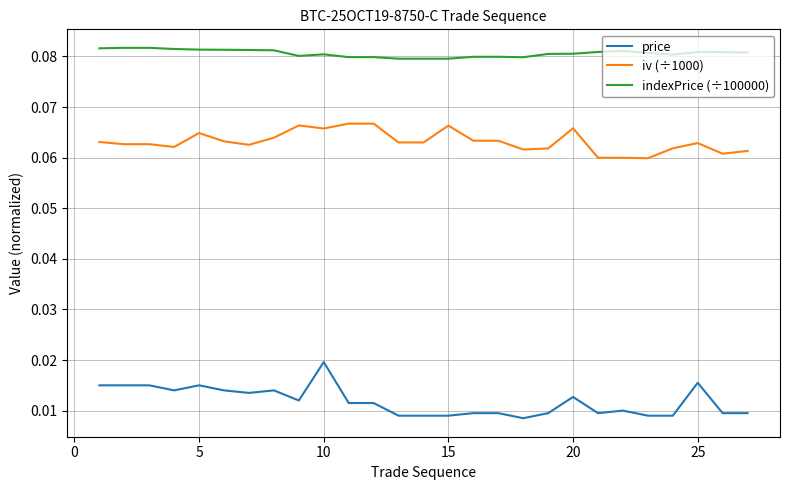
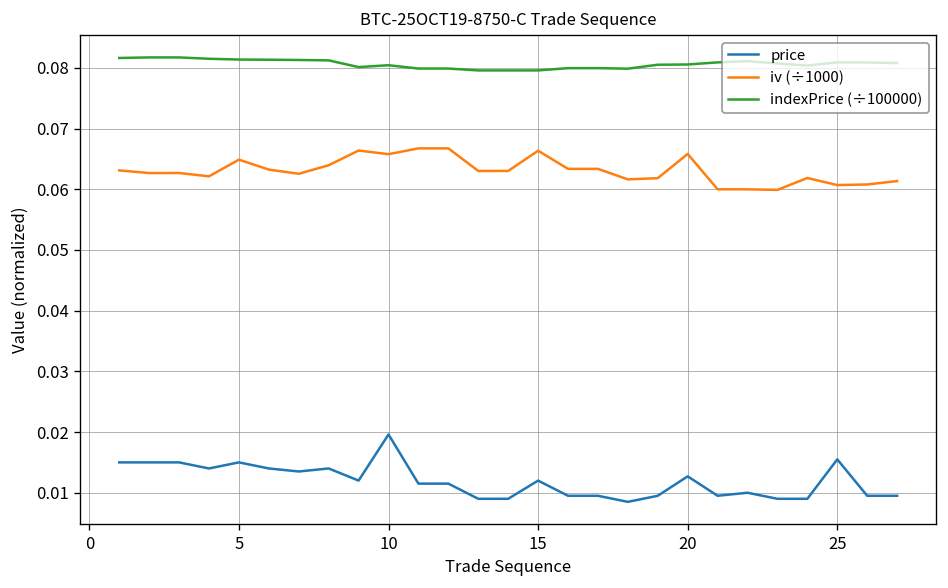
  {
    "price": {
      "5": 0.015,
      "10": 0.020,
-     "15": 0.009,
+     "15": 0.012,
      "20": 0.013,
      "25": 0.016
    },
    "iv (÷1000)": {
      "5": 0.065,
      "10": 0.066,
      "15": 0.066,
      "20": 0.066,
-     "25": 0.063
+     "25": 0.061
    },
    "indexPrice (÷100000)": {
      "5": 0.081,
      "10": 0.080,
      "15": 0.080,
      "20": 0.081
    }
  }
